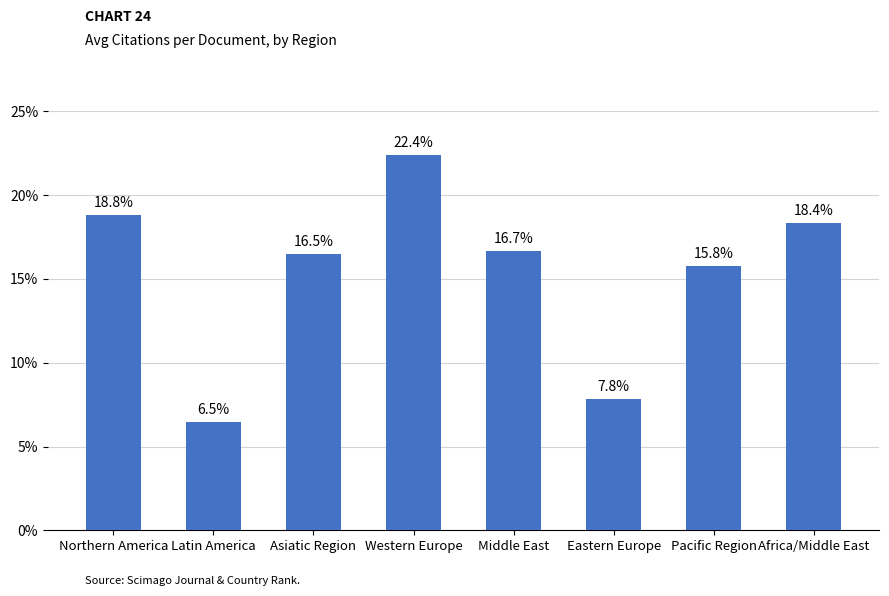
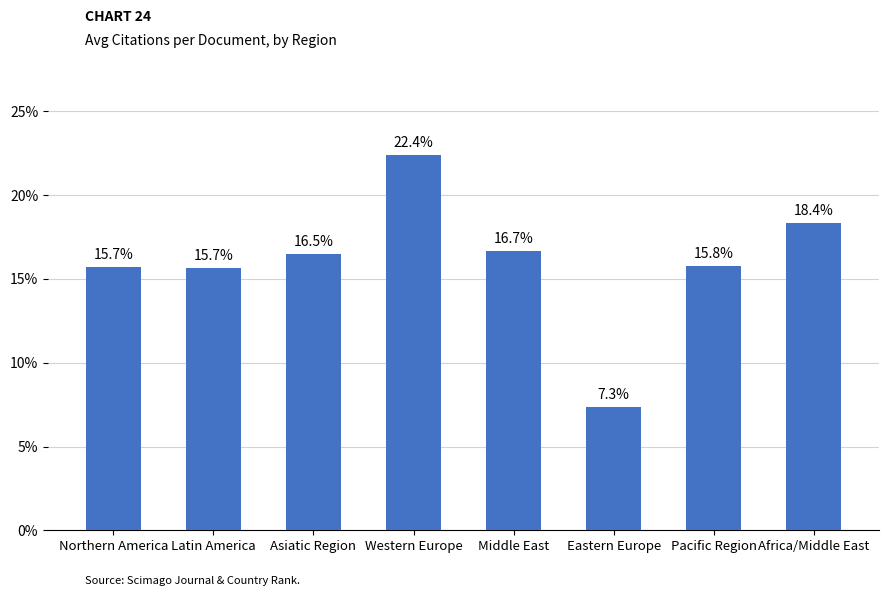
  {
-   "Northern America": "18.8%",
-   "Latin America": "6.5%",
+   "Northern America": "15.7%",
+   "Latin America": "15.7%",
    "Asiatic Region": "16.5%",
    "Western Europe": "22.4%",
    "Middle East": "16.7%",
-   "Eastern Europe": "7.8%",
+   "Eastern Europe": "7.3%",
    "Pacific Region": "15.8%",
    "Africa/Middle East": "18.4%"
  }
